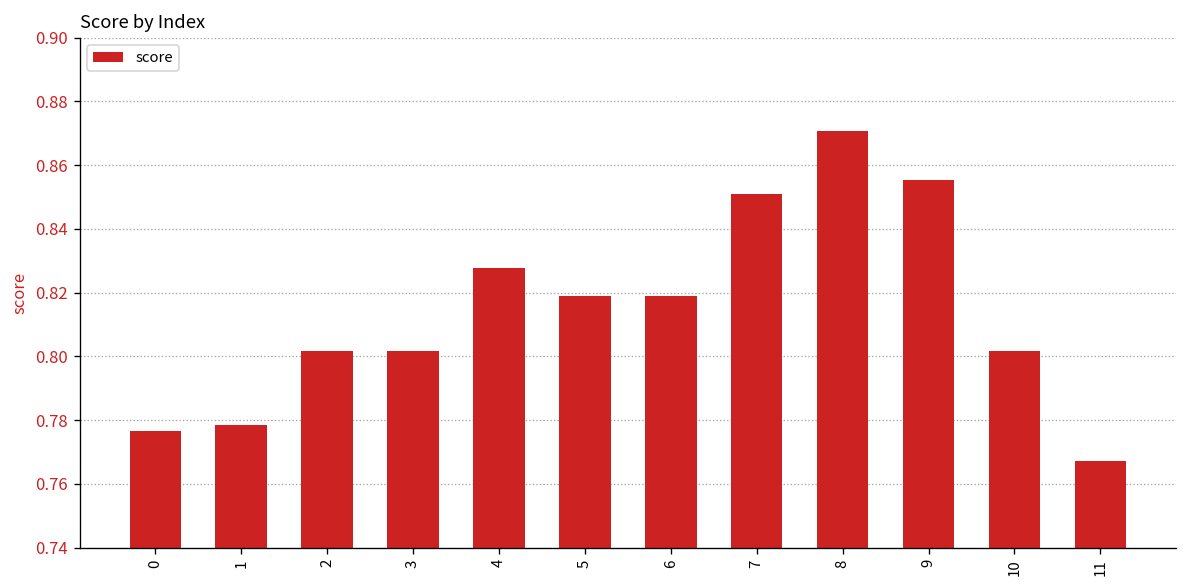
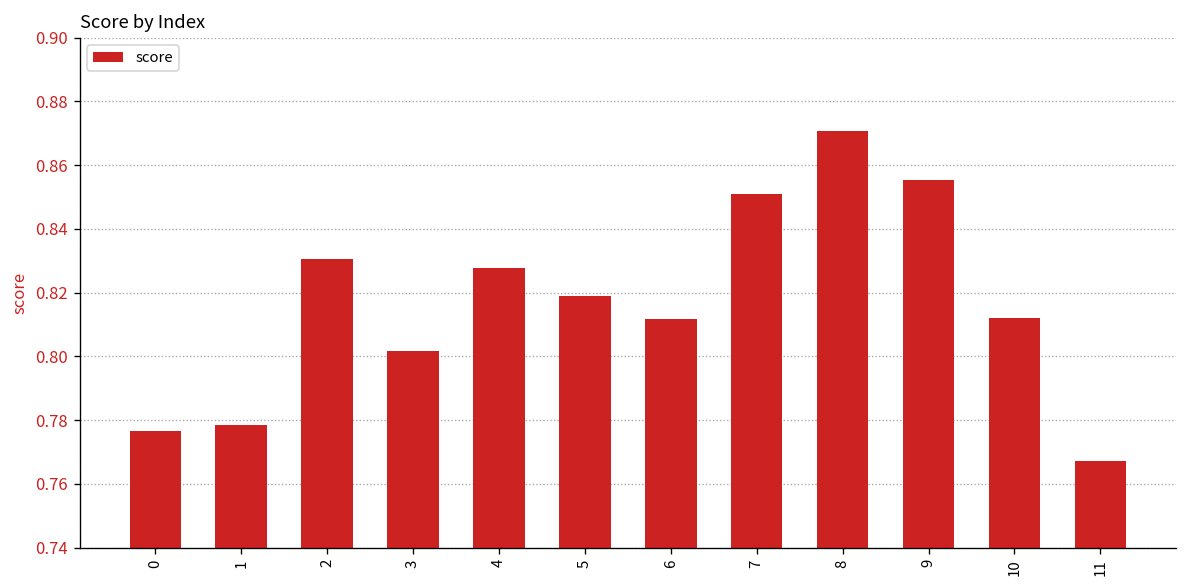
  {
    "0": 0.777,
    "1": 0.778,
-   "2": 0.802,
+   "2": 0.831,
    "3": 0.802,
    "4": 0.828,
    "5": 0.819,
-   "6": 0.819,
+   "6": 0.812,
    "7": 0.851,
    "8": 0.871,
    "9": 0.855,
-   "10": 0.802,
+   "10": 0.812,
    "11": 0.767
  }
